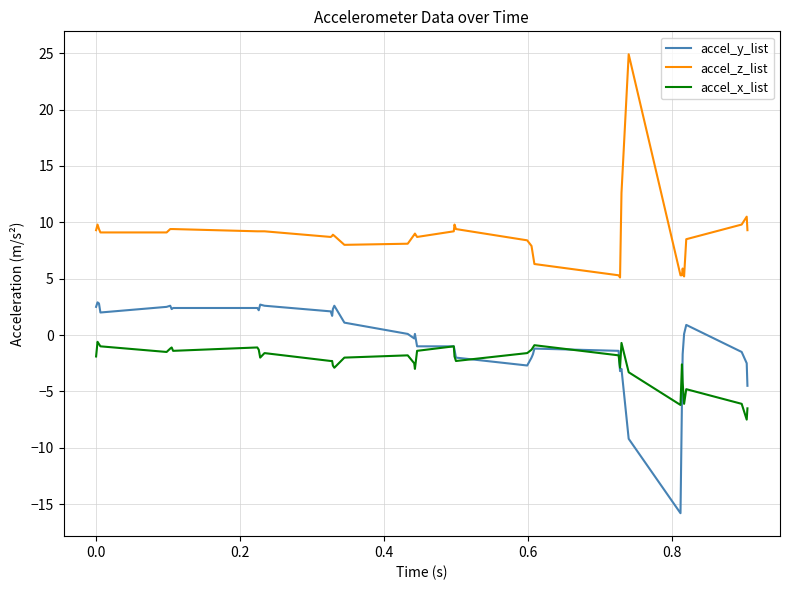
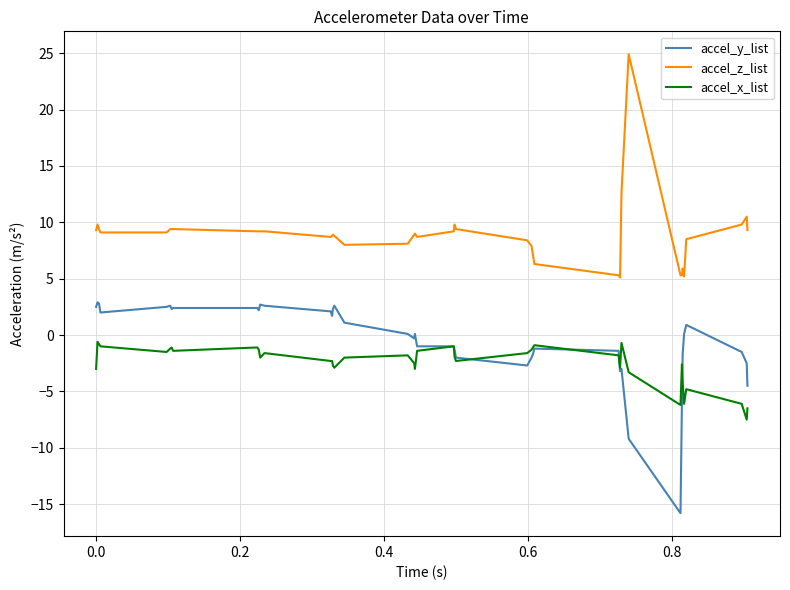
  {
    "accel_y_list": {
      "0.0": 2.5
    },
    "accel_z_list": {
      "0.0": 9.3
    },
    "accel_x_list": {
-     "0.0": -1.9
+     "0.0": -3.0
    }
  }
